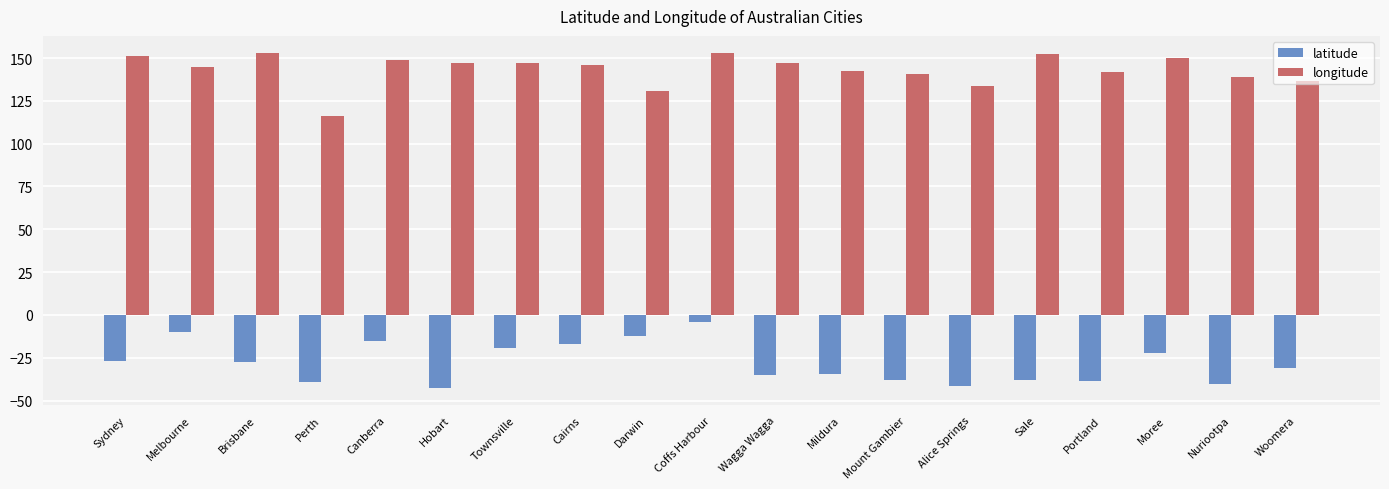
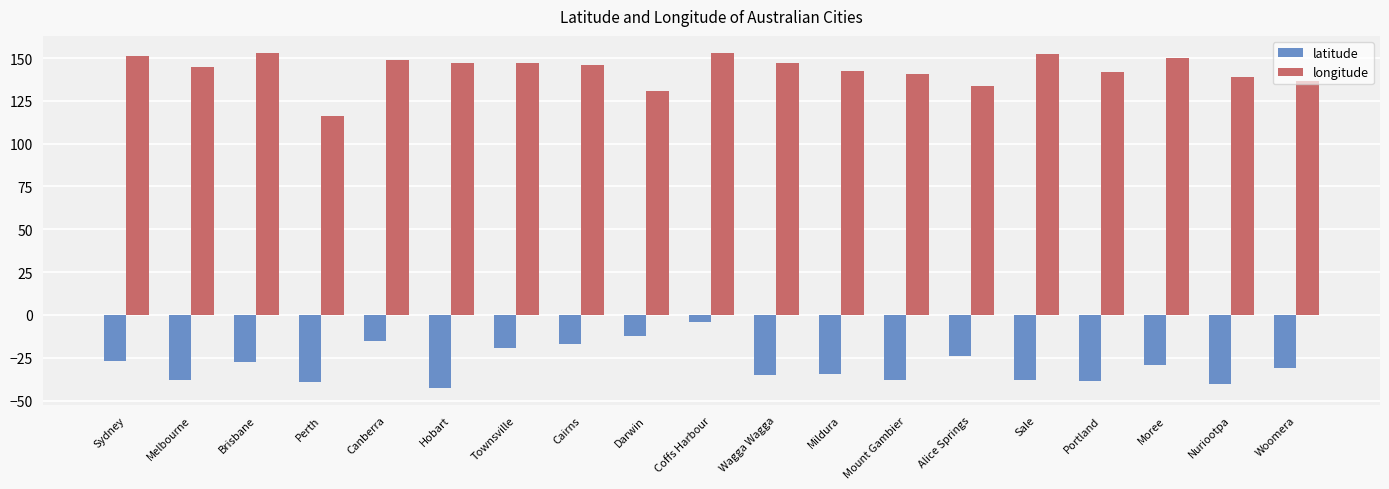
  {
    "latitude": {
      "Sydney": -27,
-     "Melbourne": -10,
+     "Melbourne": -38,
      "Brisbane": -27,
      "Perth": -39,
      "Canberra": -15,
      "Hobart": -43,
      "Townsville": -19,
      "Cairns": -17,
      "Darwin": -12,
      "Coffs Harbour": -4,
      "Wagga Wagga": -35,
      "Mildura": -34,
      "Mount Gambier": -38,
-     "Alice Springs": -42,
+     "Alice Springs": -24,
      "Sale": -38,
      "Portland": -38,
-     "Moree": -22,
+     "Moree": -29,
      "Nuriootpa": -40,
      "Woomera": -31
    },
    "longitude": {
      "Sydney": 151,
      "Melbourne": 145,
      "Brisbane": 153,
      "Perth": 116,
      "Canberra": 149,
      "Hobart": 147,
      "Townsville": 147,
      "Cairns": 146,
      "Darwin": 131,
      "Coffs Harbour": 153,
      "Wagga Wagga": 147,
      "Mildura": 142,
      "Mount Gambier": 141,
      "Alice Springs": 134,
      "Sale": 152,
      "Portland": 142,
      "Moree": 150,
      "Nuriootpa": 139
    }
  }
